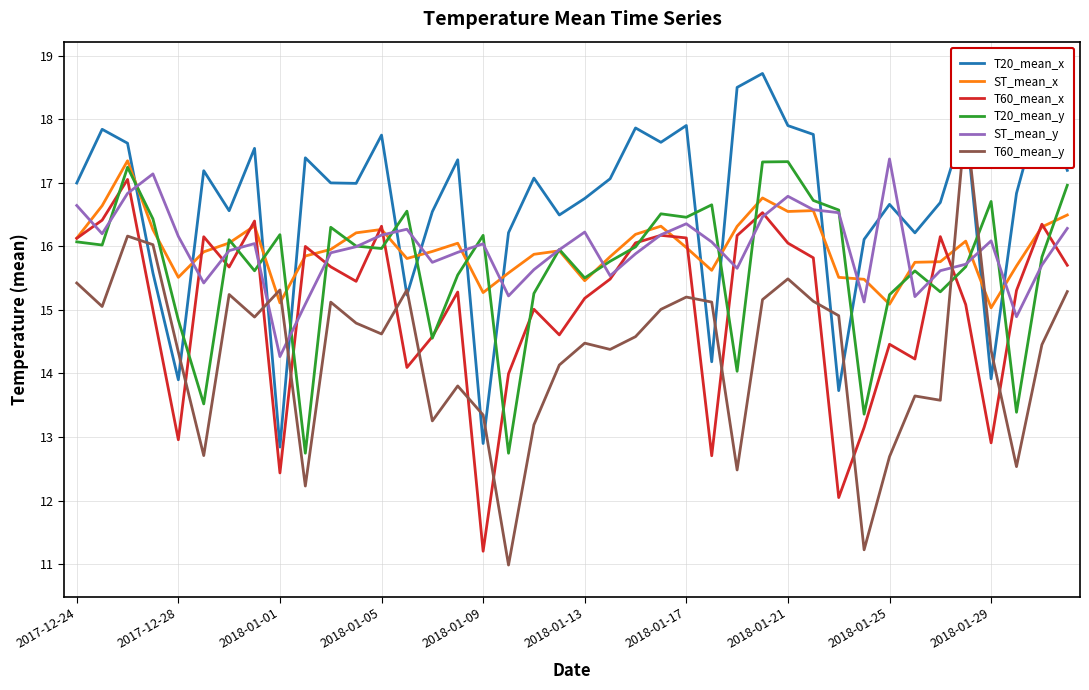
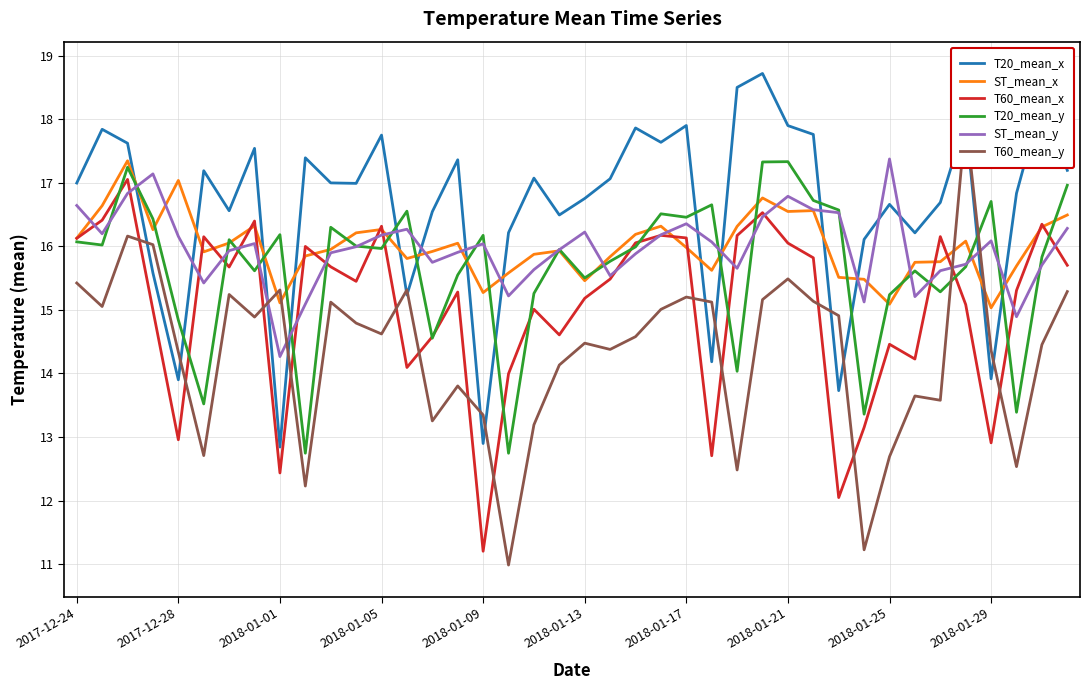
  {
    "T20_mean_x": {
      "2017-12-24": 17.0,
      "2017-12-28": 13.9,
      "2018-01-01": 12.8,
      "2018-01-05": 17.7,
      "2018-01-09": 12.9,
      "2018-01-13": 16.8,
      "2018-01-17": 17.9,
      "2018-01-21": 17.9,
      "2018-01-25": 16.7,
      "2018-01-29": 13.9
    },
    "ST_mean_x": {
-     "2017-12-28": 15.5,
+     "2017-12-28": 17.0,
      "2018-01-01": 15.1,
      "2018-01-05": 16.3,
      "2018-01-09": 15.3,
      "2018-01-13": 15.5,
      "2018-01-17": 16.0,
      "2018-01-21": 16.5,
      "2018-01-25": 15.1,
      "2018-01-29": 15.0
    },
    "T60_mean_x": {
      "2017-12-28": 13.0,
      "2018-01-01": 12.4,
      "2018-01-05": 16.3,
      "2018-01-09": 11.2,
      "2018-01-13": 15.2,
      "2018-01-17": 16.1,
      "2018-01-21": 16.1,
      "2018-01-25": 14.5,
      "2018-01-29": 12.9
    },
    "T20_mean_y": {
      "2017-12-24": 16.1,
      "2017-12-28": 14.8,
      "2018-01-01": 16.2,
      "2018-01-05": 16.0,
      "2018-01-09": 16.2,
      "2018-01-13": 15.5,
      "2018-01-17": 16.5,
      "2018-01-21": 17.3,
      "2018-01-25": 15.2,
      "2018-01-29": 16.7
    },
    "ST_mean_y": {
      "2017-12-24": 16.6,
      "2017-12-28": 16.2,
      "2018-01-01": 14.3,
      "2018-01-05": 16.2,
      "2018-01-09": 16.0,
      "2018-01-13": 16.2,
      "2018-01-17": 16.4,
      "2018-01-21": 16.8,
      "2018-01-25": 17.4,
      "2018-01-29": 16.1
    },
    "T60_mean_y": {
      "2017-12-24": 15.4,
      "2017-12-28": 14.3,
      "2018-01-01": 15.3,
      "2018-01-05": 14.6,
      "2018-01-09": 13.3,
      "2018-01-13": 14.5,
      "2018-01-17": 15.2,
      "2018-01-21": 15.5,
      "2018-01-25": 12.7,
      "2018-01-29": 14.4
    }
  }
